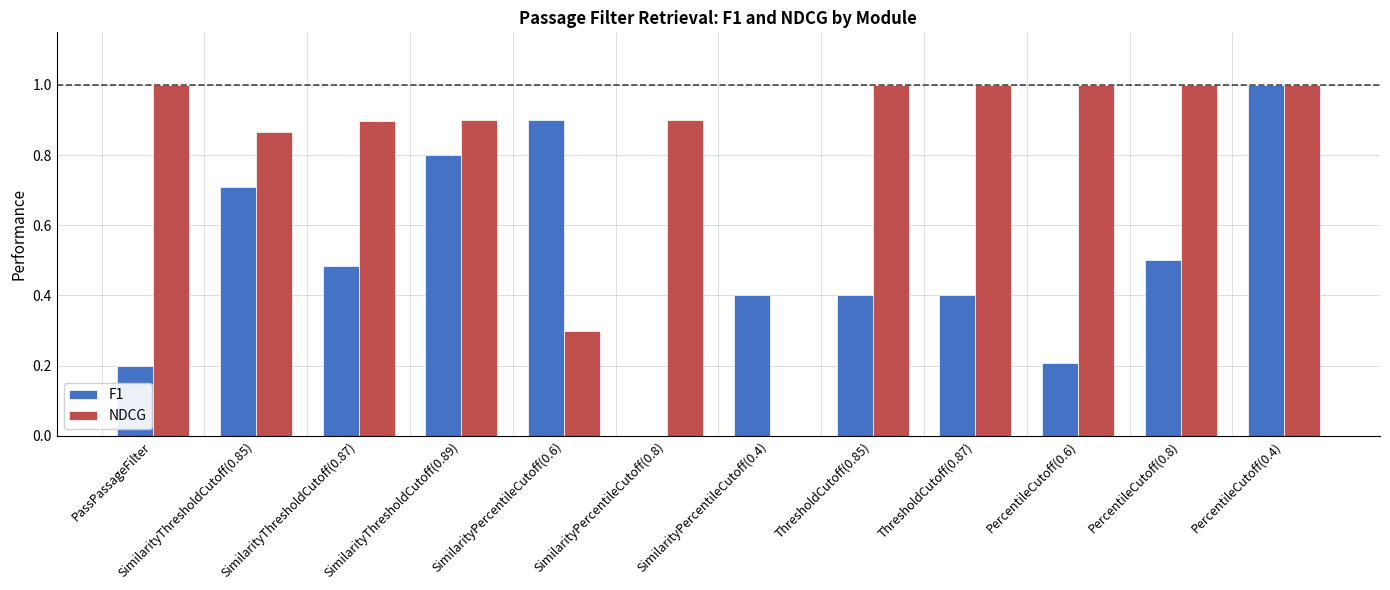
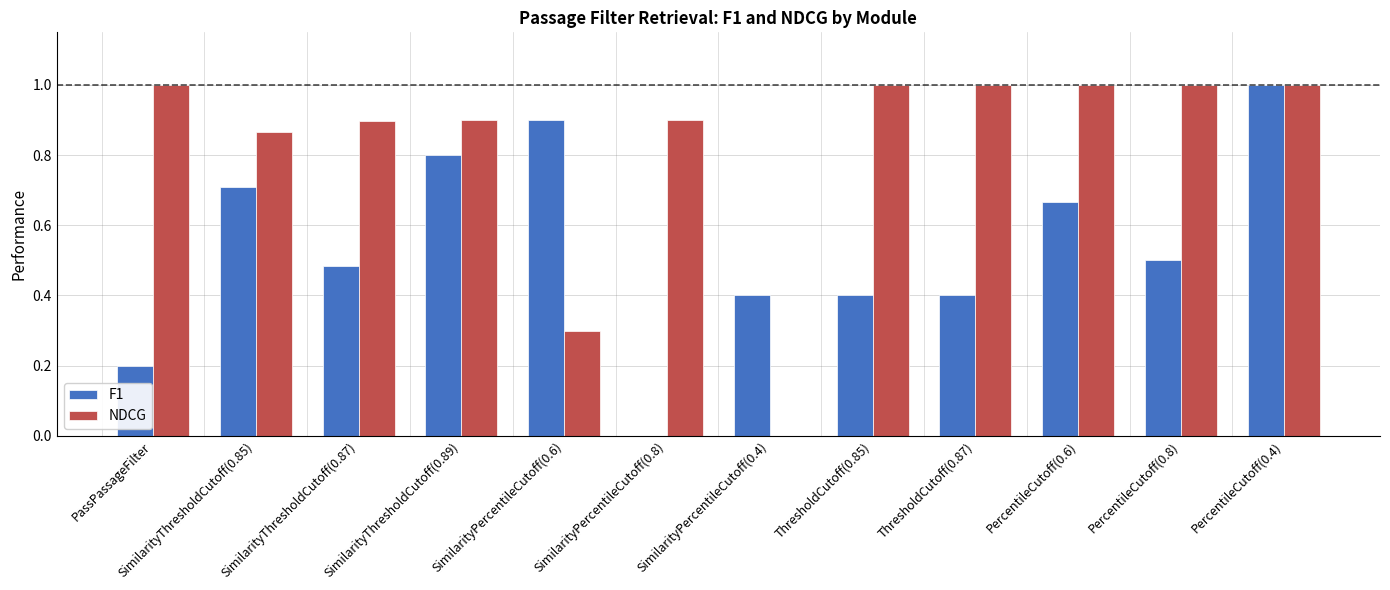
  {
    "F1": {
      "PassPassageFilter": 0.20,
      "SimilarityThresholdCutoff(0.85)": 0.71,
      "SimilarityThresholdCutoff(0.87)": 0.48,
      "SimilarityThresholdCutoff(0.89)": 0.80,
      "SimilarityPercentileCutoff(0.6)": 0.90,
      "SimilarityPercentileCutoff(0.8)": 0.00,
      "SimilarityPercentileCutoff(0.4)": 0.40,
      "ThresholdCutoff(0.85)": 0.40,
      "ThresholdCutoff(0.87)": 0.40,
-     "PercentileCutoff(0.6)": 0.21,
+     "PercentileCutoff(0.6)": 0.67,
      "PercentileCutoff(0.8)": 0.50,
      "PercentileCutoff(0.4)": 1.00
    },
    "NDCG": {
      "PassPassageFilter": 1.00,
      "SimilarityThresholdCutoff(0.85)": 0.87,
      "SimilarityThresholdCutoff(0.87)": 0.90,
      "SimilarityThresholdCutoff(0.89)": 0.90,
      "SimilarityPercentileCutoff(0.6)": 0.30,
      "SimilarityPercentileCutoff(0.8)": 0.90,
      "SimilarityPercentileCutoff(0.4)": 0.00,
      "ThresholdCutoff(0.85)": 1.00,
      "ThresholdCutoff(0.87)": 1.00,
      "PercentileCutoff(0.6)": 1.00,
      "PercentileCutoff(0.8)": 1.00,
      "PercentileCutoff(0.4)": 1.00
    }
  }
